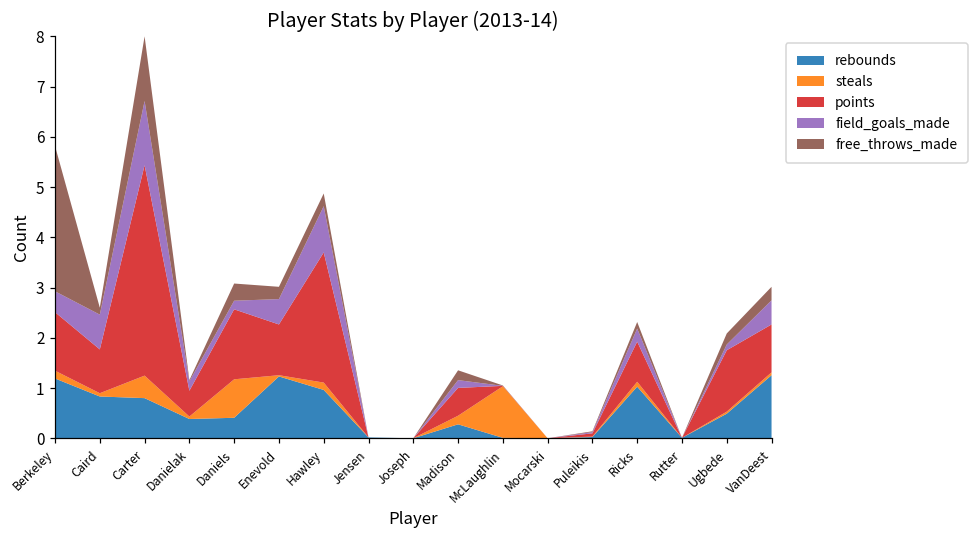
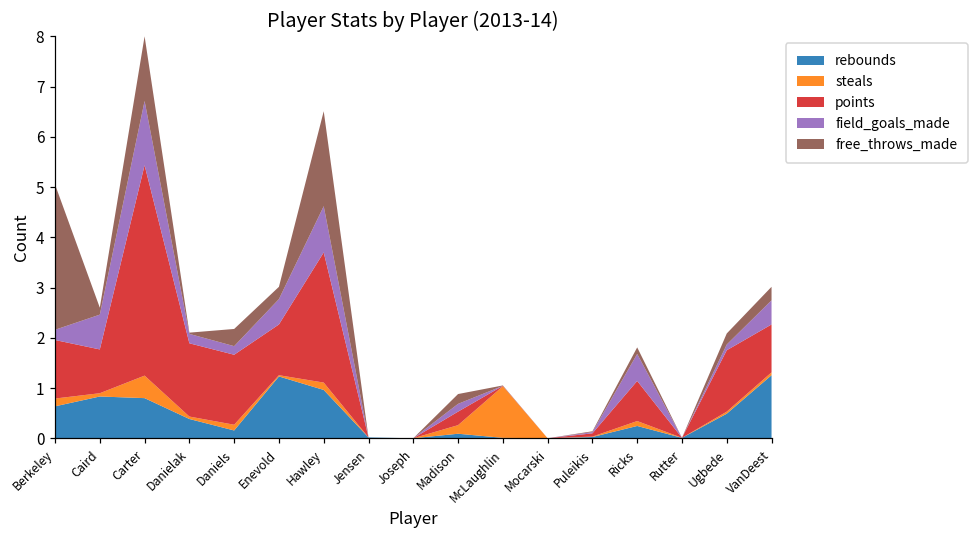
  {
    "rebounds": {
-     "Berkeley": 1.2,
+     "Berkeley": 0.6,
      "Caird": 0.8,
      "Carter": 0.8,
-     "Daniels": 0.4,
+     "Daniels": 0.2,
      "Hawley": 1.0,
-     "Madison": 0.3,
-     "Ricks": 1.0,
+     "Madison": 0.1,
+     "Ricks": 0.2,
      "VanDeest": 1.3
    },
    "steals": {
      "Berkeley": 0.2,
      "Caird": 0.1,
      "Carter": 0.4,
-     "Daniels": 0.8,
+     "Daniels": 0.1,
      "Hawley": 0.1,
      "Madison": 0.2,
      "Ricks": 0.1,
      "VanDeest": 0.1
    },
    "points": {
      "Berkeley": 1.2,
      "Caird": 0.9,
      "Carter": 4.2,
-     "Danielak": 0.5,
+     "Danielak": 1.5,
      "Daniels": 1.4,
      "Enevold": 1.0,
      "Hawley": 2.6,
-     "Madison": 0.6,
+     "Madison": 0.3,
      "Ricks": 0.8,
      "Ugbede": 1.2,
      "VanDeest": 1.0
    },
    "field_goals_made": {
-     "Berkeley": 0.4,
+     "Berkeley": 0.2,
      "Caird": 0.7,
      "Carter": 1.3,
      "Daniels": 0.2,
      "Enevold": 0.5,
      "Hawley": 0.9,
      "Madison": 0.2,
-     "Ricks": 0.3,
+     "Ricks": 0.5,
      "Ugbede": 0.1,
      "VanDeest": 0.5
    },
    "free_throws_made": {
      "Berkeley": 2.9,
      "Caird": 0.1,
      "Carter": 1.3,
      "Daniels": 0.3,
      "Enevold": 0.2,
-     "Hawley": 0.3,
+     "Hawley": 1.9,
      "Madison": 0.2,
      "Ricks": 0.1,
      "Ugbede": 0.2,
      "VanDeest": 0.3
    }
  }
